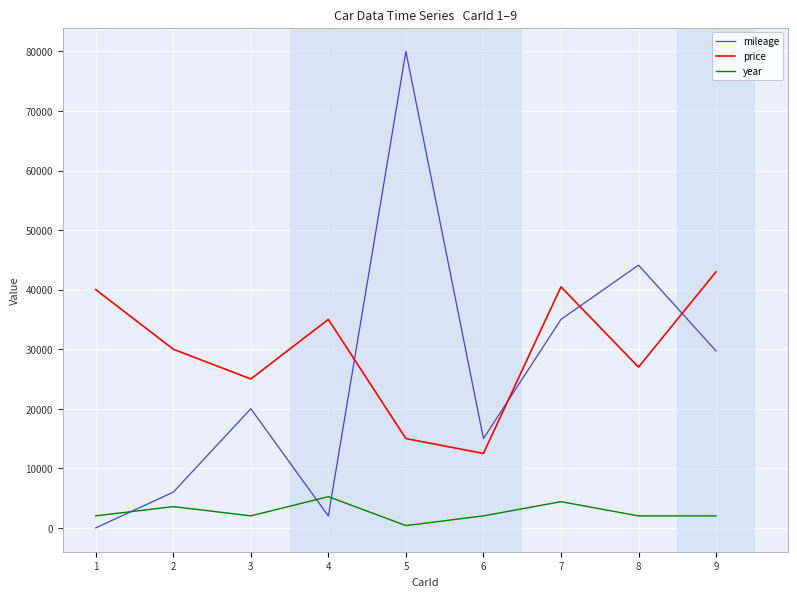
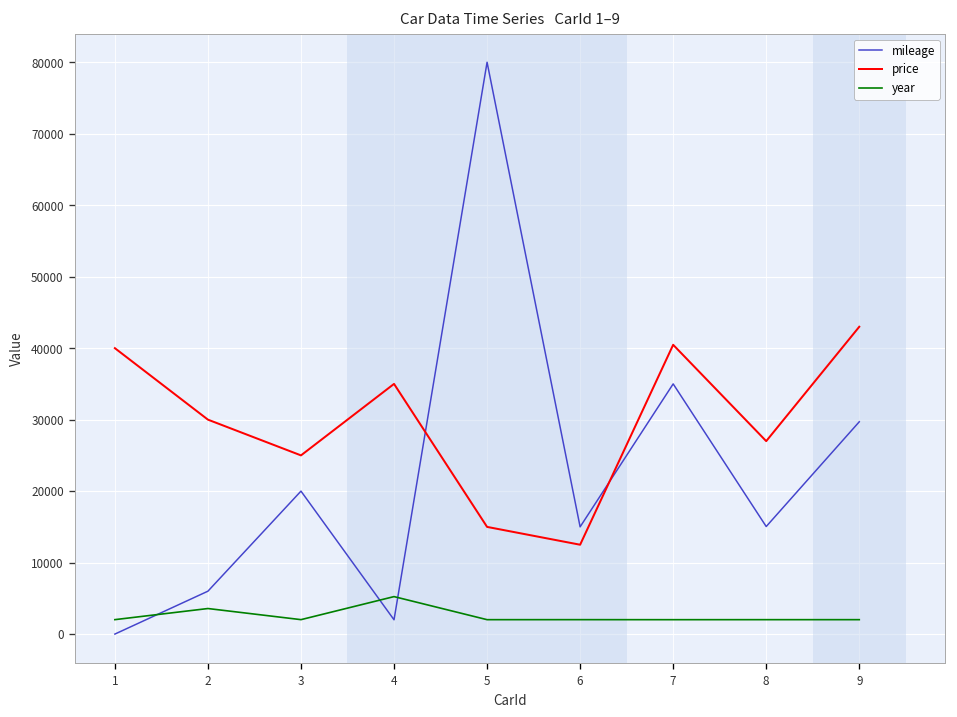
  {
    "mileage": {
      "1": 0,
      "2": 6000,
      "3": 20000,
      "4": 2000,
      "5": 80000,
      "6": 15000,
      "7": 35000,
-     "8": 44000,
+     "8": 15000,
      "9": 30000
    },
    "price": {
      "1": 40000,
      "2": 30000,
      "3": 25000,
      "4": 35000,
      "5": 15000,
      "6": 13000,
      "7": 40000,
      "8": 27000,
      "9": 43000
    },
    "year": {
      "1": 2000,
      "2": 4000,
      "3": 2000,
      "4": 5000,
-     "5": 0,
+     "5": 2000,
      "6": 2000,
-     "7": 4000,
+     "7": 2000,
      "8": 2000,
      "9": 2000
    }
  }
